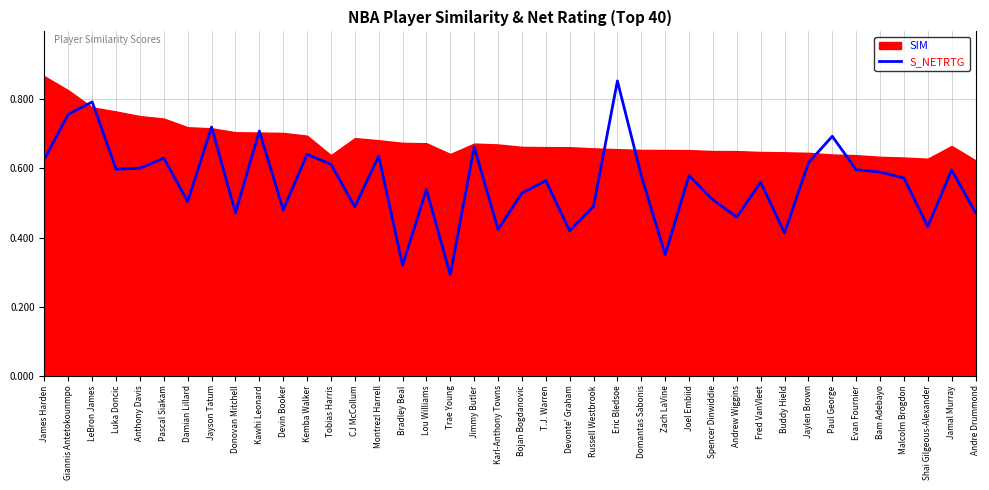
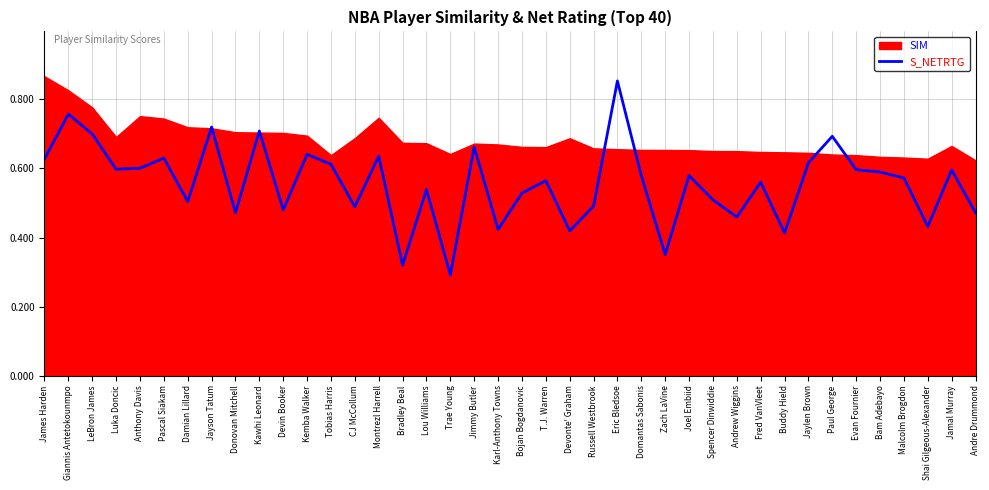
  {
    "S_NETRTG": {
      "James Harden": 0.63,
      "Giannis Antetokounmpo": 0.76,
-     "LeBron James": 0.79,
+     "LeBron James": 0.70,
      "Luka Doncic": 0.60,
      "Anthony Davis": 0.60,
      "Pascal Siakam": 0.63,
      "Damian Lillard": 0.50,
      "Donovan Mitchell": 0.47,
      "Devin Booker": 0.48,
      "Kemba Walker": 0.64,
      "Tobias Harris": 0.61,
      "CJ McCollum": 0.49,
      "Montrezl Harrell": 0.64,
      "Bradley Beal": 0.32,
      "Lou Williams": 0.54,
      "Trae Young": 0.29,
      "Jimmy Butler": 0.66,
      "Karl-Anthony Towns": 0.42,
      "Bojan Bogdanovic": 0.53,
      "T.J. Warren": 0.56,
      "Devonte' Graham": 0.42,
      "Russell Westbrook": 0.49,
      "Eric Bledsoe": 0.85,
      "Domantas Sabonis": 0.58,
      "Zach LaVine": 0.35,
      "Joel Embiid": 0.58,
      "Spencer Dinwiddie": 0.51,
      "Andrew Wiggins": 0.46,
      "Fred VanVleet": 0.56,
      "Buddy Hield": 0.41,
      "Jaylen Brown": 0.62,
      "Paul George": 0.69,
      "Evan Fournier": 0.60,
      "Bam Adebayo": 0.59,
      "Malcolm Brogdon": 0.57,
      "Shai Gilgeous-Alexander": 0.43,
      "Jamal Murray": 0.60,
      "Andre Drummond": 0.47
    },
    "SIM": {
      "James Harden": 0.87,
      "Giannis Antetokounmpo": 0.83,
      "LeBron James": 0.78,
-     "Luka Doncic": 0.77,
+     "Luka Doncic": 0.69,
      "Anthony Davis": 0.75,
      "Pascal Siakam": 0.74,
      "Damian Lillard": 0.72,
      "Donovan Mitchell": 0.71,
      "Devin Booker": 0.70,
      "Kemba Walker": 0.70,
      "Tobias Harris": 0.64,
      "CJ McCollum": 0.69,
-     "Montrezl Harrell": 0.68,
+     "Montrezl Harrell": 0.75,
      "Bradley Beal": 0.67,
      "Lou Williams": 0.67,
      "Trae Young": 0.64,
      "Jimmy Butler": 0.67,
      "Karl-Anthony Towns": 0.67,
      "Bojan Bogdanovic": 0.66,
      "T.J. Warren": 0.66,
-     "Devonte' Graham": 0.66,
+     "Devonte' Graham": 0.69,
      "Russell Westbrook": 0.66,
      "Eric Bledsoe": 0.66,
      "Domantas Sabonis": 0.65,
      "Zach LaVine": 0.65,
      "Joel Embiid": 0.65,
      "Spencer Dinwiddie": 0.65,
      "Andrew Wiggins": 0.65,
      "Fred VanVleet": 0.65,
      "Buddy Hield": 0.65,
      "Jaylen Brown": 0.65,
      "Paul George": 0.64,
      "Evan Fournier": 0.64,
      "Bam Adebayo": 0.63,
      "Malcolm Brogdon": 0.63,
      "Shai Gilgeous-Alexander": 0.63,
      "Jamal Murray": 0.67,
      "Andre Drummond": 0.62
    }
  }
